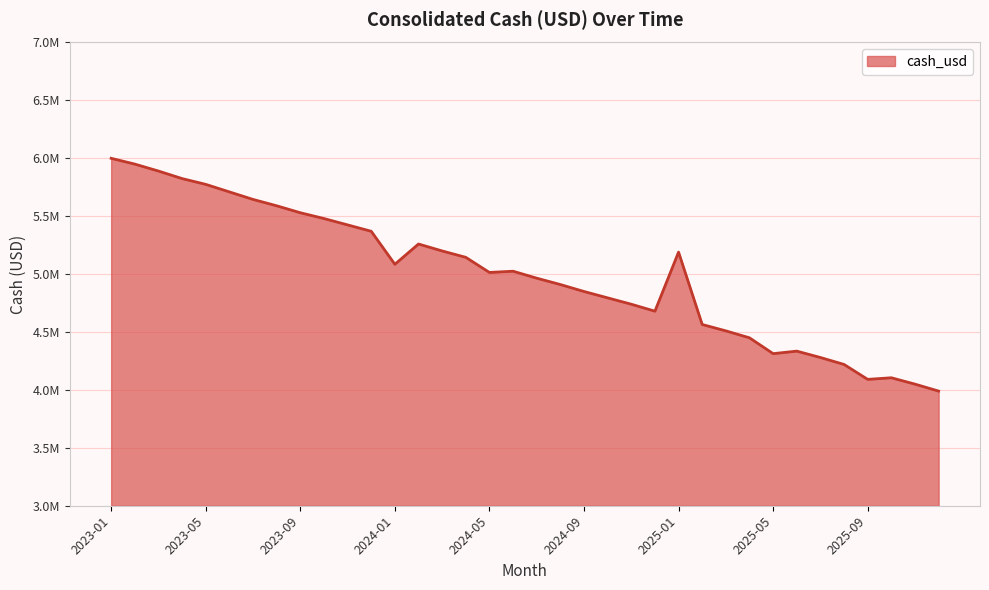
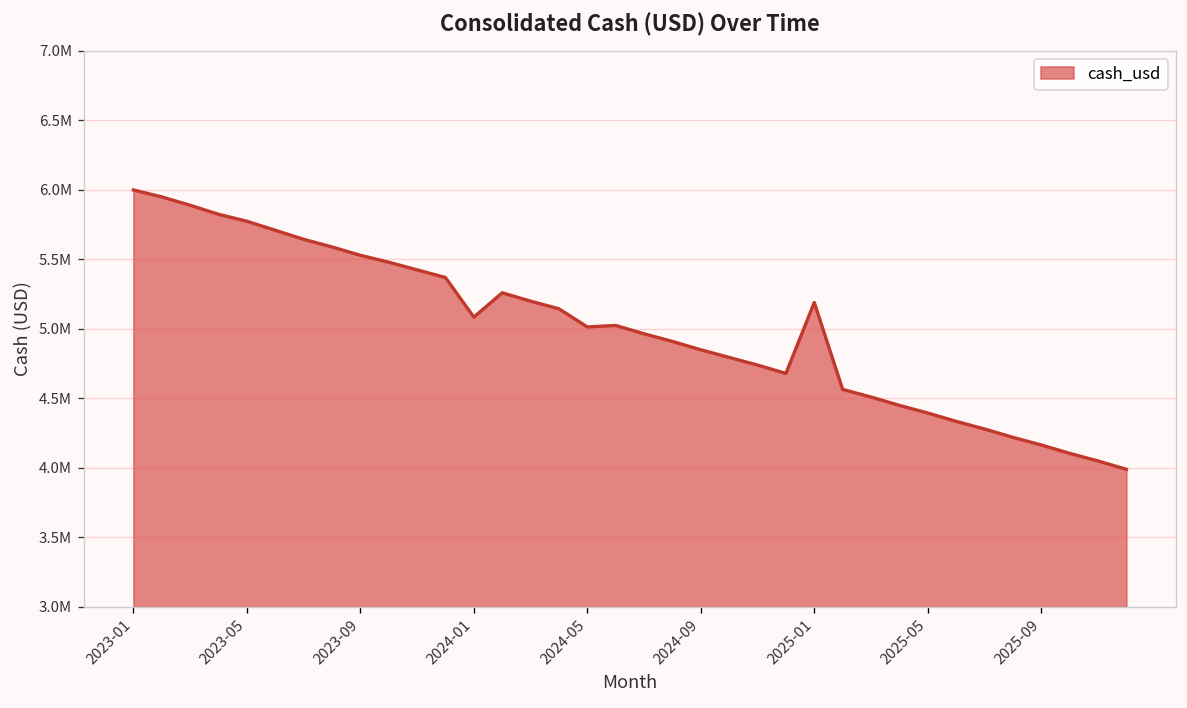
  {
    "2023-01": 6000000,
    "2023-05": 5780000,
    "2023-09": 5530000,
    "2024-01": 5080000,
    "2024-05": 5010000,
    "2024-09": 4850000,
    "2025-01": 5190000,
-   "2025-05": 4310000,
-   "2025-09": 4090000
+   "2025-05": 4400000,
+   "2025-09": 4170000
  }
